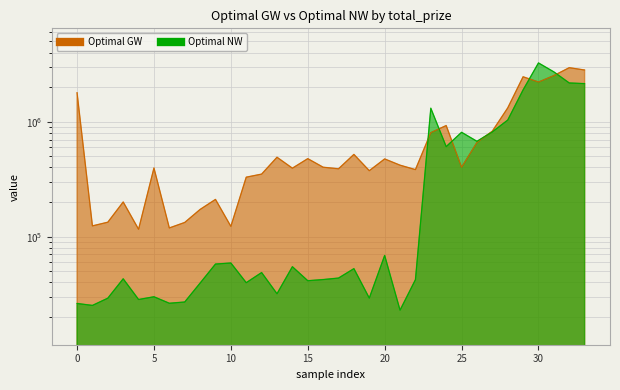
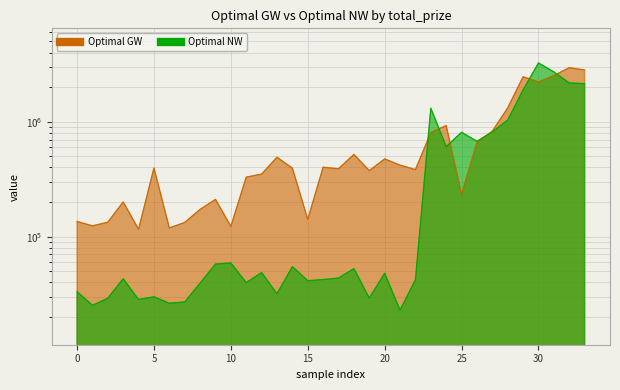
  {
    "Optimal GW": {
-     "0": 1800000,
+     "0": 140000,
      "5": 400000,
      "10": 120000,
-     "15": 480000,
+     "15": 140000,
      "20": 470000,
-     "25": 400000,
+     "25": 230000,
      "30": 2200000
    },
    "Optimal NW": {
-     "0": 26000,
+     "0": 33000,
      "5": 30000,
      "10": 60000,
      "15": 41000,
-     "20": 70000,
+     "20": 48000,
      "25": 800000,
      "30": 3200000
    }
  }
